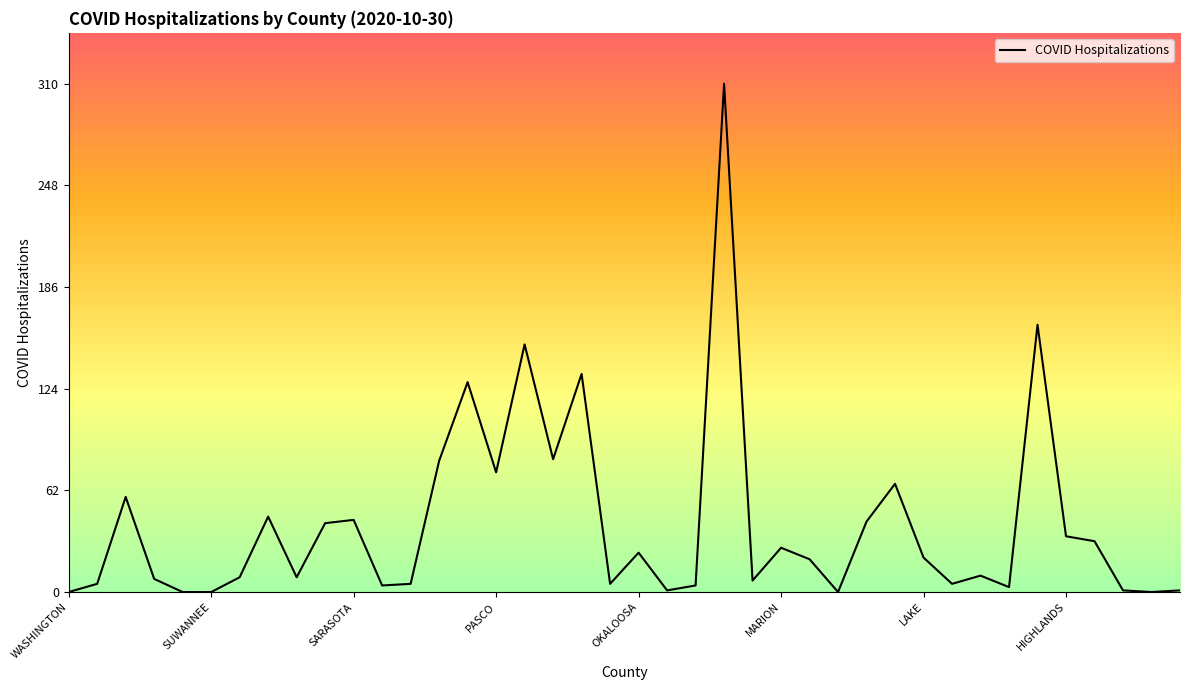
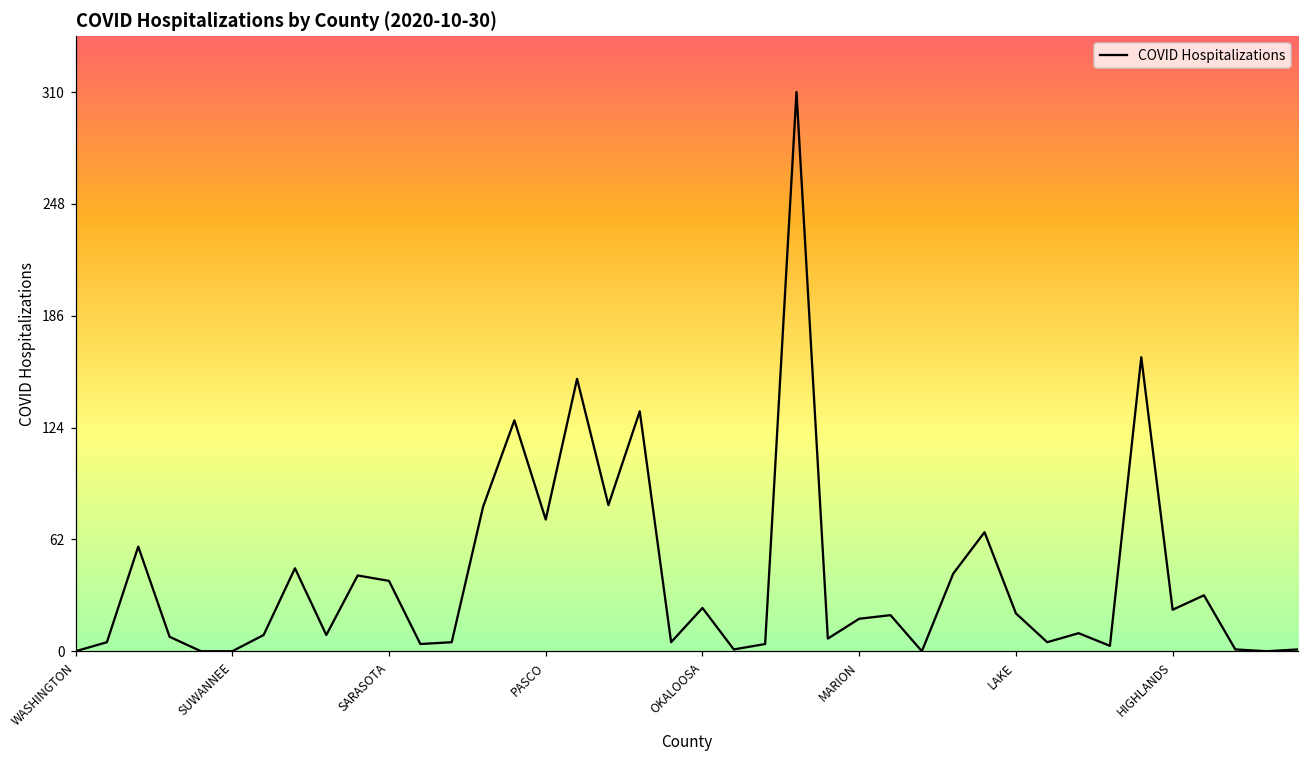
  {
    "WASHINGTON": 0,
    "SUWANNEE": 0,
-   "SARASOTA": 44,
+   "SARASOTA": 39,
    "PASCO": 73,
    "OKALOOSA": 24,
-   "MARION": 27,
+   "MARION": 18,
    "LAKE": 21,
-   "HIGHLANDS": 34
+   "HIGHLANDS": 23
  }
